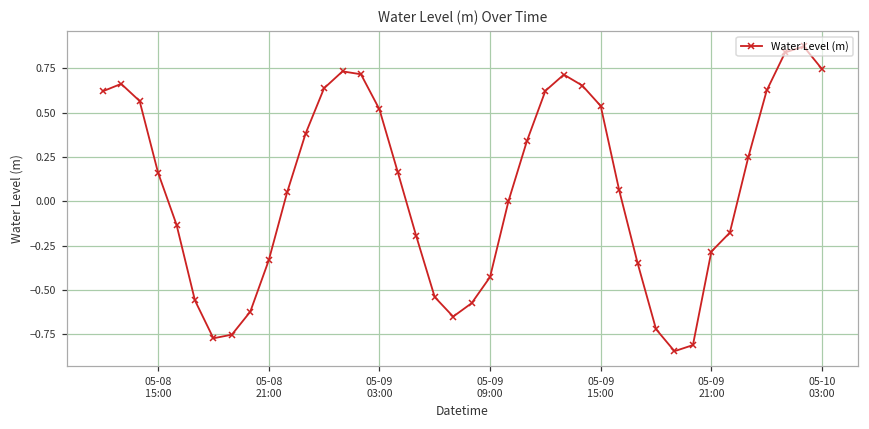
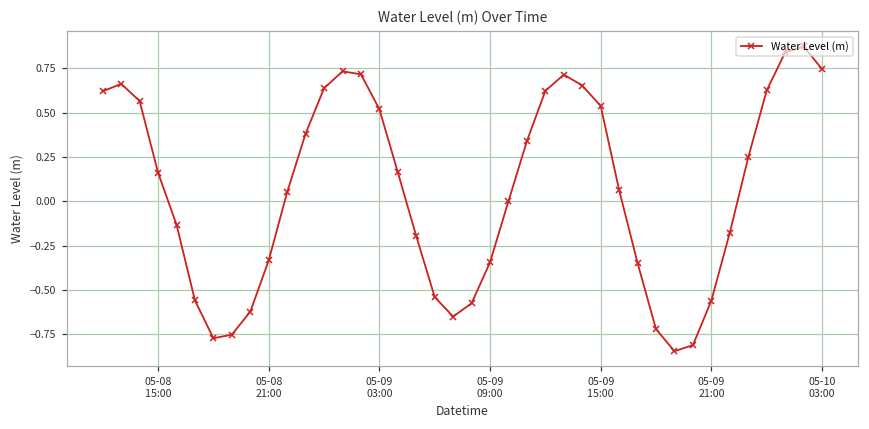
  {
    "05-08 15:00": 0.16,
    "05-08 21:00": -0.33,
    "05-09 03:00": 0.52,
-   "05-09 09:00": -0.43,
+   "05-09 09:00": -0.34,
    "05-09 15:00": 0.54,
-   "05-09 21:00": -0.28,
+   "05-09 21:00": -0.56,
    "05-10 03:00": 0.74
  }
